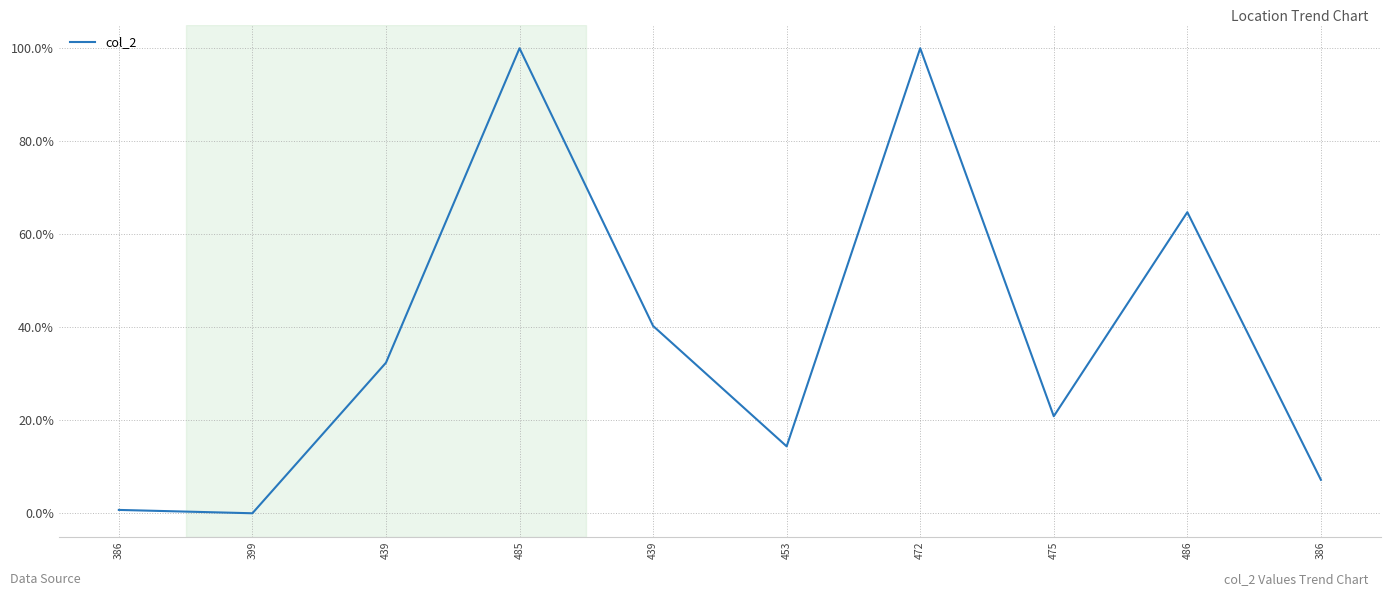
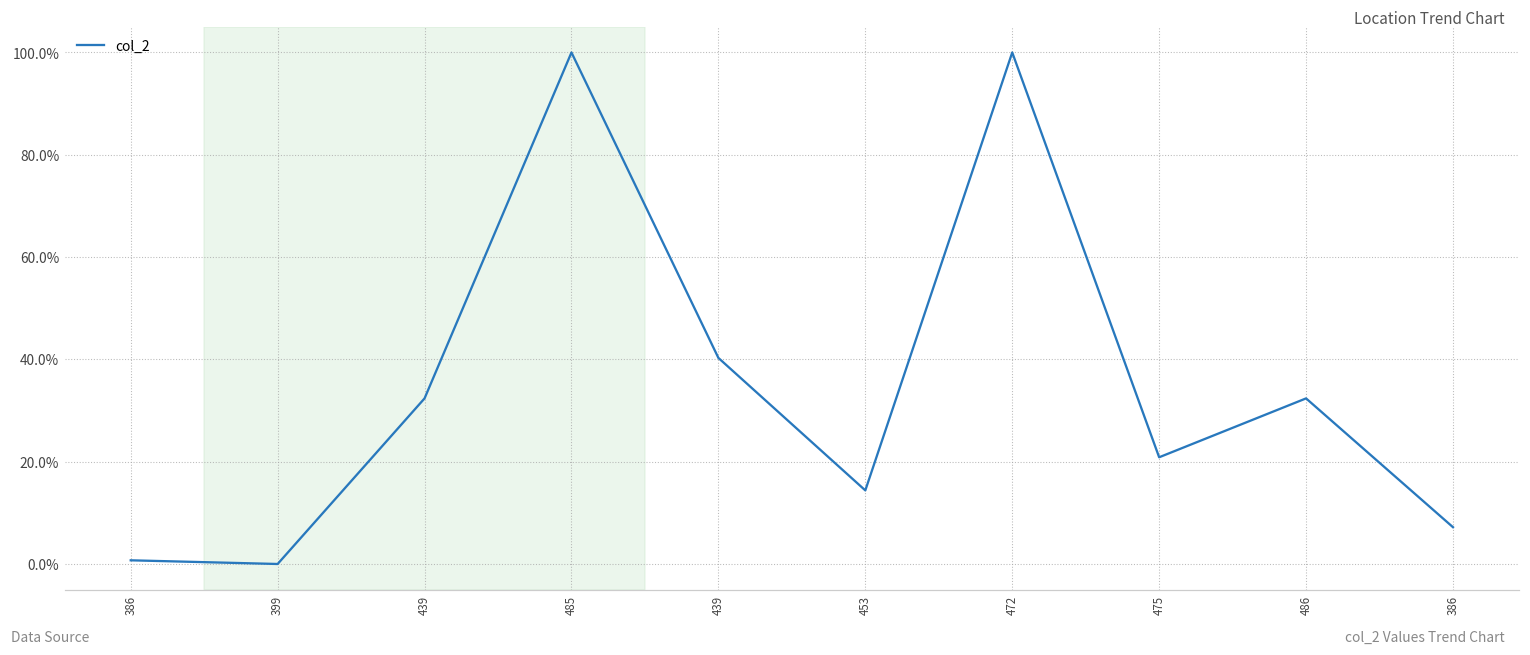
  {
    "399": "0%",
    "485": "100%",
    "453": "14%",
    "472": "100%",
    "475": "21%",
-   "486": "65%"
+   "486": "32%"
  }
